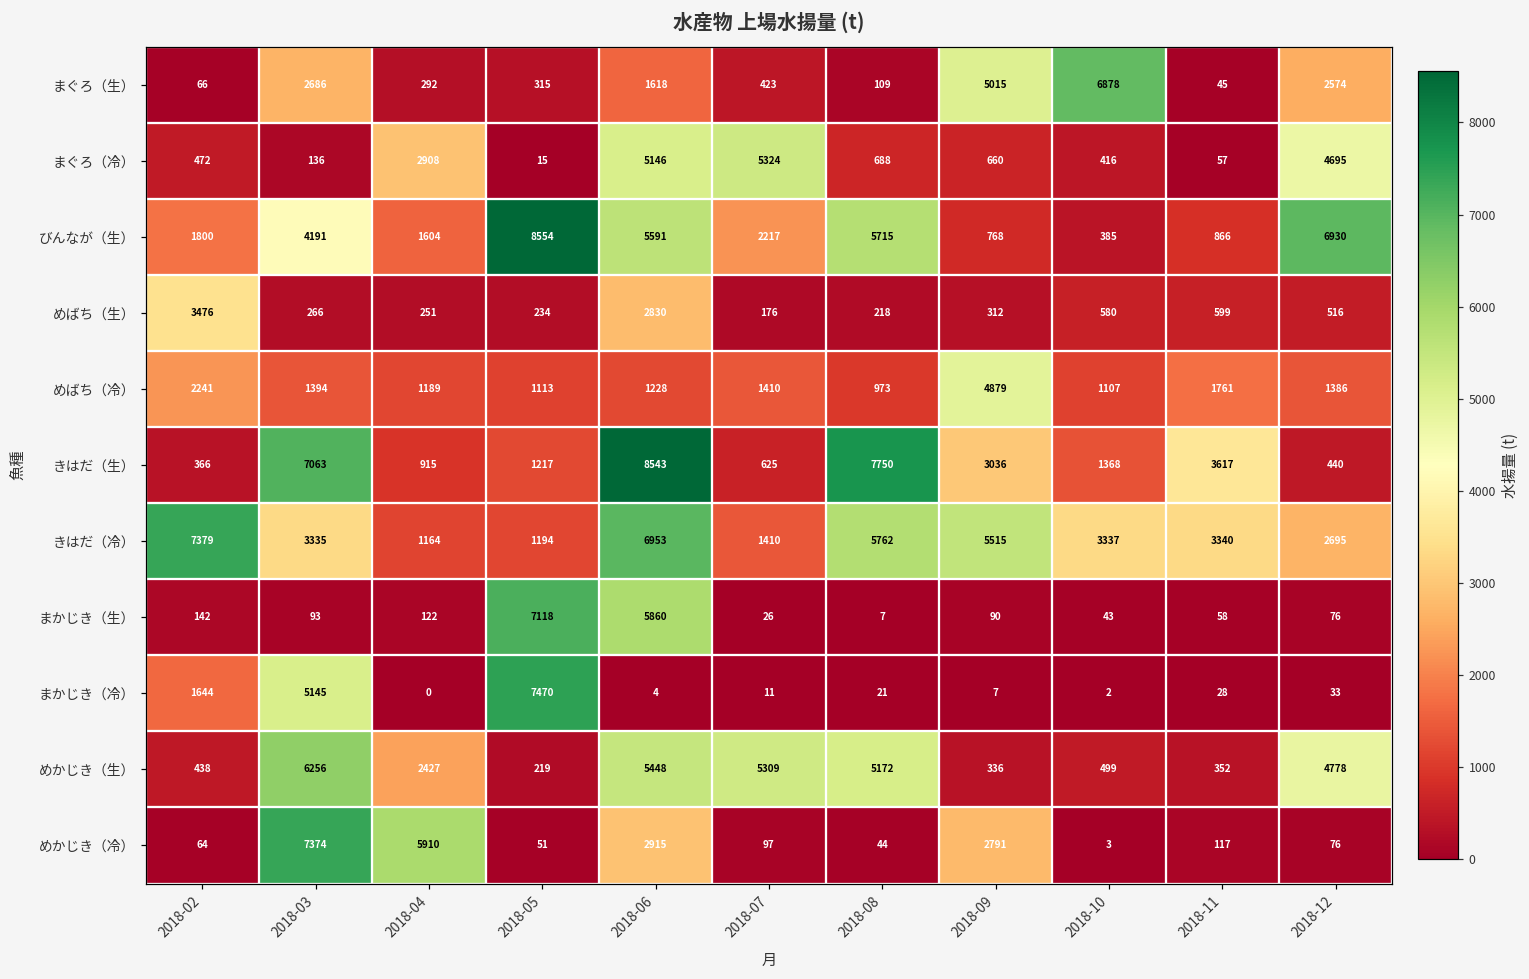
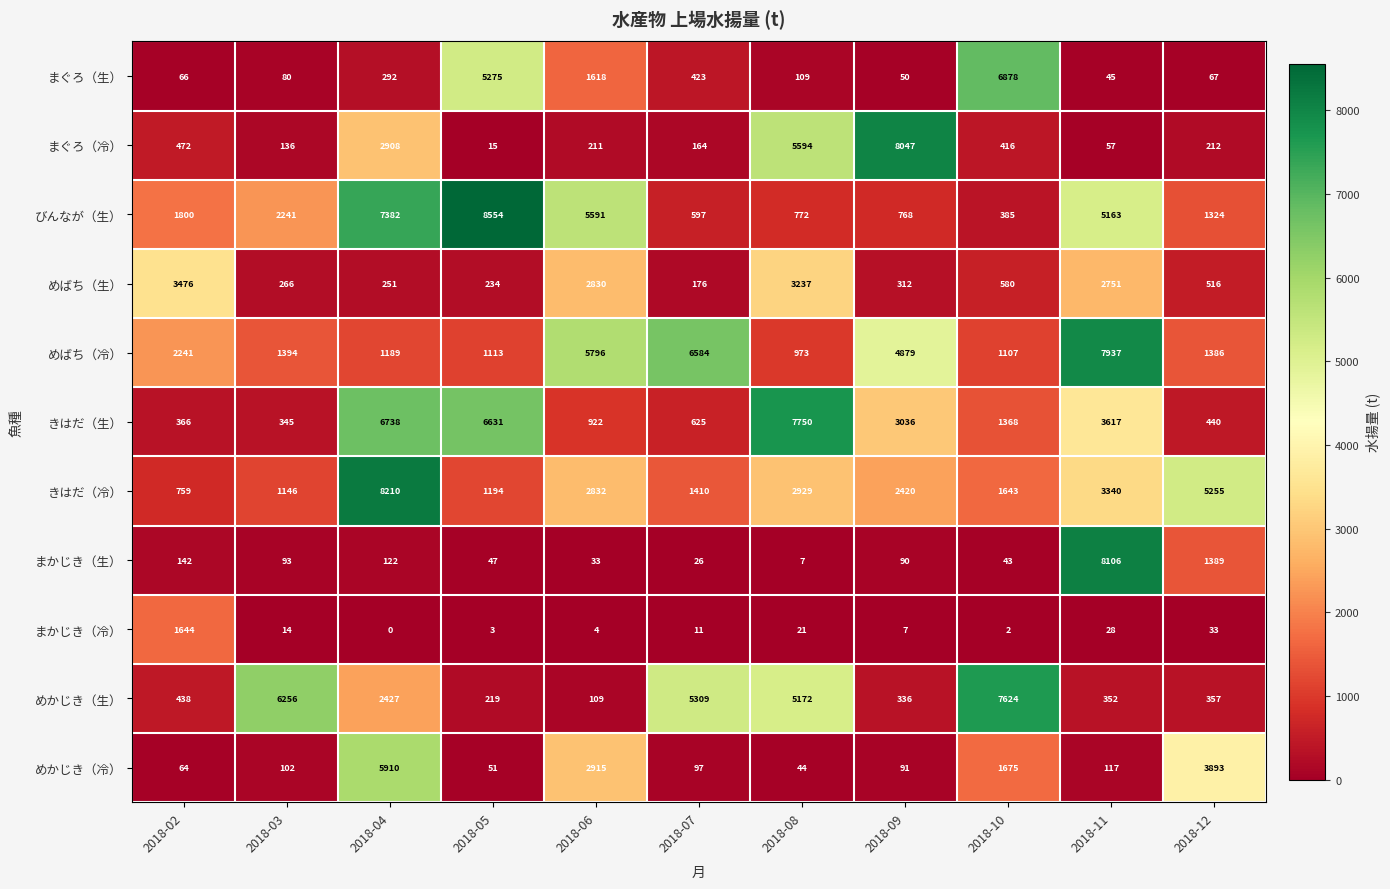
  {
    "まぐろ（生）": {
      "2018-02": 66,
-     "2018-03": 2686,
+     "2018-03": 80,
      "2018-04": 292,
-     "2018-05": 315,
+     "2018-05": 5275,
      "2018-06": 1618,
      "2018-07": 423,
      "2018-08": 109,
-     "2018-09": 5015,
+     "2018-09": 50,
      "2018-10": 6878,
      "2018-11": 45,
-     "2018-12": 2574
+     "2018-12": 67
    },
    "まぐろ（冷）": {
      "2018-02": 472,
      "2018-03": 136,
      "2018-04": 2908,
      "2018-05": 15,
-     "2018-06": 5146,
-     "2018-07": 5324,
-     "2018-08": 688,
-     "2018-09": 660,
+     "2018-06": 211,
+     "2018-07": 164,
+     "2018-08": 5594,
+     "2018-09": 8047,
      "2018-10": 416,
      "2018-11": 57,
-     "2018-12": 4695
+     "2018-12": 212
    },
    "びんなが（生）": {
      "2018-02": 1800,
-     "2018-03": 4191,
-     "2018-04": 1604,
+     "2018-03": 2241,
+     "2018-04": 7382,
      "2018-05": 8554,
      "2018-06": 5591,
-     "2018-07": 2217,
-     "2018-08": 5715,
+     "2018-07": 597,
+     "2018-08": 772,
      "2018-09": 768,
      "2018-10": 385,
-     "2018-11": 866,
-     "2018-12": 6930
+     "2018-11": 5163,
+     "2018-12": 1324
    },
    "めばち（生）": {
      "2018-02": 3476,
      "2018-03": 266,
      "2018-04": 251,
      "2018-05": 234,
      "2018-06": 2830,
      "2018-07": 176,
-     "2018-08": 218,
+     "2018-08": 3237,
      "2018-09": 312,
      "2018-10": 580,
-     "2018-11": 599,
+     "2018-11": 2751,
      "2018-12": 516
    },
    "めばち（冷）": {
      "2018-02": 2241,
      "2018-03": 1394,
      "2018-04": 1189,
      "2018-05": 1113,
-     "2018-06": 1228,
-     "2018-07": 1410,
+     "2018-06": 5796,
+     "2018-07": 6584,
      "2018-08": 973,
      "2018-09": 4879,
      "2018-10": 1107,
-     "2018-11": 1761,
+     "2018-11": 7937,
      "2018-12": 1386
    },
    "きはだ（生）": {
      "2018-02": 366,
-     "2018-03": 7063,
-     "2018-04": 915,
-     "2018-05": 1217,
-     "2018-06": 8543,
+     "2018-03": 345,
+     "2018-04": 6738,
+     "2018-05": 6631,
+     "2018-06": 922,
      "2018-07": 625,
      "2018-08": 7750,
      "2018-09": 3036,
      "2018-10": 1368,
      "2018-11": 3617,
      "2018-12": 440
    },
    "きはだ（冷）": {
-     "2018-02": 7379,
-     "2018-03": 3335,
-     "2018-04": 1164,
+     "2018-02": 759,
+     "2018-03": 1146,
+     "2018-04": 8210,
      "2018-05": 1194,
-     "2018-06": 6953,
+     "2018-06": 2832,
      "2018-07": 1410,
-     "2018-08": 5762,
-     "2018-09": 5515,
-     "2018-10": 3337,
+     "2018-08": 2929,
+     "2018-09": 2420,
+     "2018-10": 1643,
      "2018-11": 3340,
-     "2018-12": 2695
+     "2018-12": 5255
    },
    "まかじき（生）": {
      "2018-02": 142,
      "2018-03": 93,
      "2018-04": 122,
-     "2018-05": 7118,
-     "2018-06": 5860,
+     "2018-05": 47,
+     "2018-06": 33,
      "2018-07": 26,
      "2018-08": 7,
      "2018-09": 90,
      "2018-10": 43,
-     "2018-11": 58,
-     "2018-12": 76
+     "2018-11": 8106,
+     "2018-12": 1389
    },
    "まかじき（冷）": {
      "2018-02": 1644,
-     "2018-03": 5145,
+     "2018-03": 14,
      "2018-04": 0,
-     "2018-05": 7470,
+     "2018-05": 3,
      "2018-06": 4,
      "2018-07": 11,
      "2018-08": 21,
      "2018-09": 7,
      "2018-10": 2,
      "2018-11": 28,
      "2018-12": 33
    },
    "めかじき（生）": {
      "2018-02": 438,
      "2018-03": 6256,
      "2018-04": 2427,
      "2018-05": 219,
-     "2018-06": 5448,
+     "2018-06": 109,
      "2018-07": 5309,
      "2018-08": 5172,
      "2018-09": 336,
-     "2018-10": 499,
+     "2018-10": 7624,
      "2018-11": 352,
-     "2018-12": 4778
+     "2018-12": 357
    },
    "めかじき（冷）": {
      "2018-02": 64,
-     "2018-03": 7374,
+     "2018-03": 102,
      "2018-04": 5910,
      "2018-05": 51,
      "2018-06": 2915,
      "2018-07": 97,
      "2018-08": 44,
-     "2018-09": 2791,
-     "2018-10": 3,
+     "2018-09": 91,
+     "2018-10": 1675,
      "2018-11": 117,
-     "2018-12": 76
+     "2018-12": 3893
    }
  }
